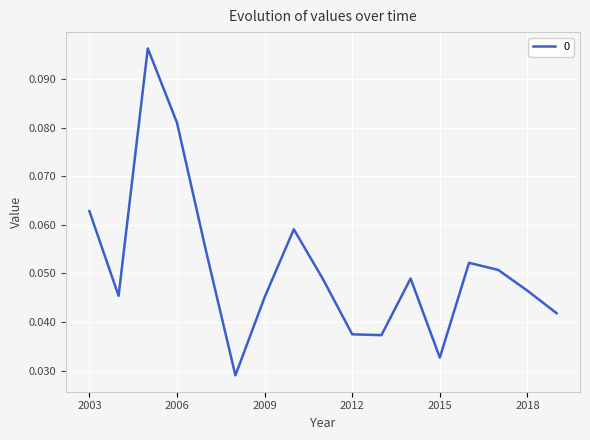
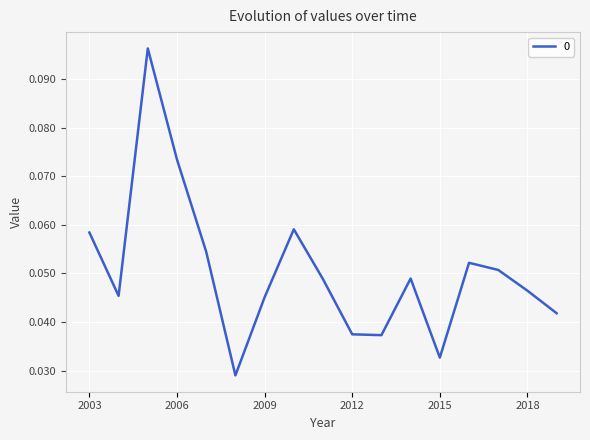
  {
-   "2003": 0.063,
-   "2006": 0.081,
+   "2003": 0.058,
+   "2006": 0.073,
    "2009": 0.045,
    "2012": 0.037,
    "2015": 0.033,
    "2018": 0.046
  }
